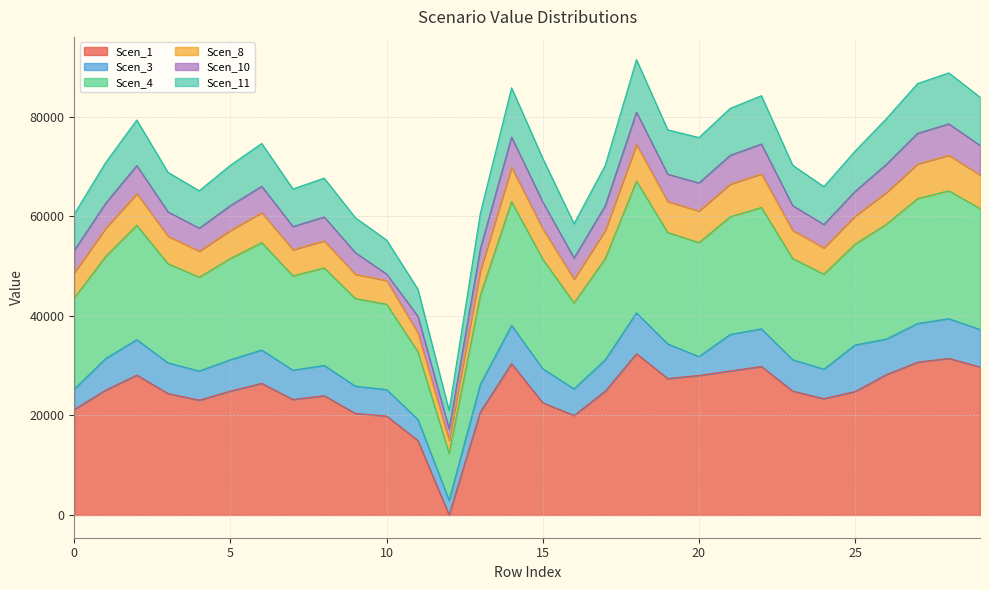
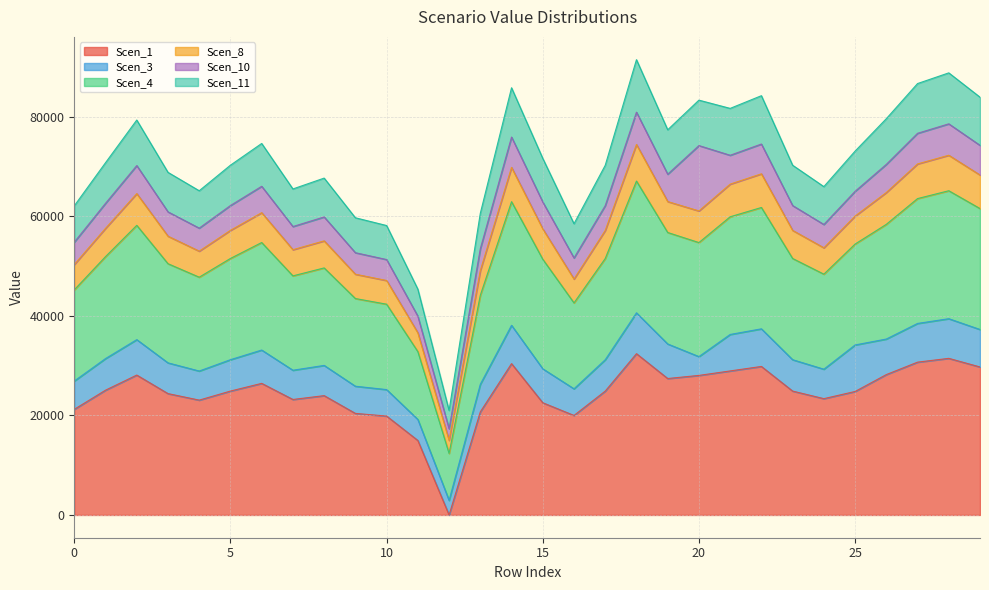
  {
    "Scen_1": {
      "0": 21000,
      "5": 25000,
      "10": 20000,
      "15": 23000,
      "20": 28000,
      "25": 25000
    },
    "Scen_3": {
-     "0": 4000,
+     "0": 6000,
      "5": 6000,
      "10": 5000,
      "15": 7000,
      "20": 4000,
      "25": 9000
    },
    "Scen_8": {
      "0": 5000,
      "5": 6000,
      "10": 5000,
      "15": 6000,
      "20": 6000,
      "25": 6000
    },
    "Scen_10": {
      "0": 4000,
      "5": 5000,
-     "10": 1000,
+     "10": 4000,
      "15": 5000,
-     "20": 6000,
+     "20": 13000,
      "25": 5000
    }
  }
